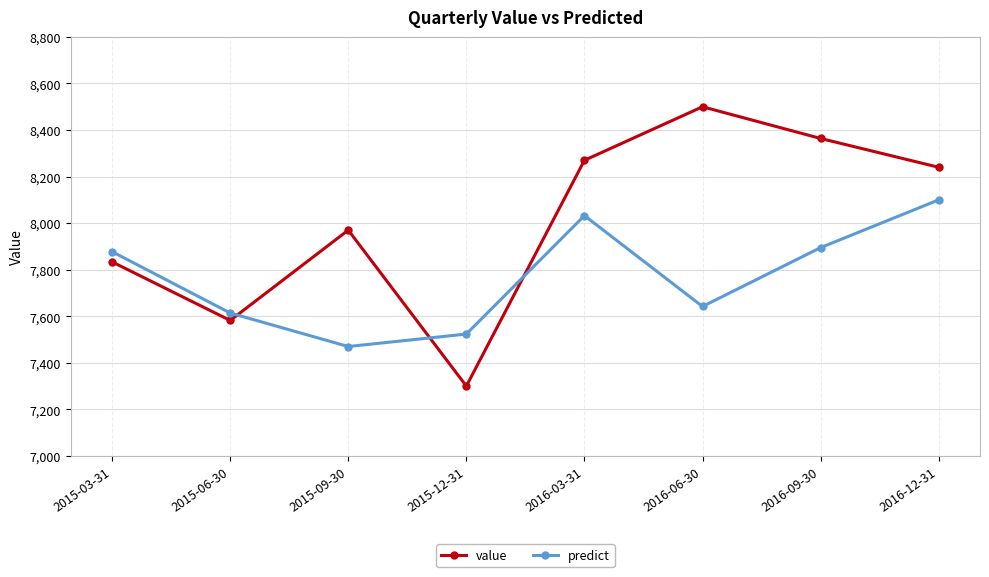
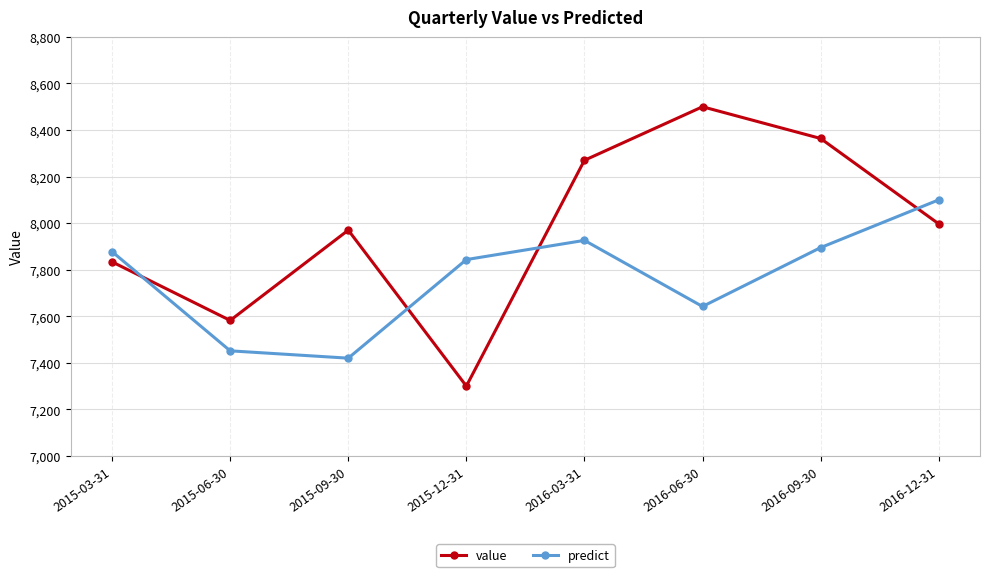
  {
    "value": {
      "2015-03-31": "7,830",
      "2015-06-30": "7,580",
      "2015-09-30": "7,970",
      "2015-12-31": "7,300",
      "2016-03-31": "8,270",
      "2016-06-30": "8,500",
      "2016-09-30": "8,360",
-     "2016-12-31": "8,240"
+     "2016-12-31": "8,000"
    },
    "predict": {
      "2015-03-31": "7,880",
-     "2015-06-30": "7,610",
-     "2015-09-30": "7,470",
-     "2015-12-31": "7,520",
-     "2016-03-31": "8,030",
+     "2015-06-30": "7,450",
+     "2015-09-30": "7,420",
+     "2015-12-31": "7,840",
+     "2016-03-31": "7,930",
      "2016-06-30": "7,640",
      "2016-09-30": "7,890",
      "2016-12-31": "8,100"
    }
  }
